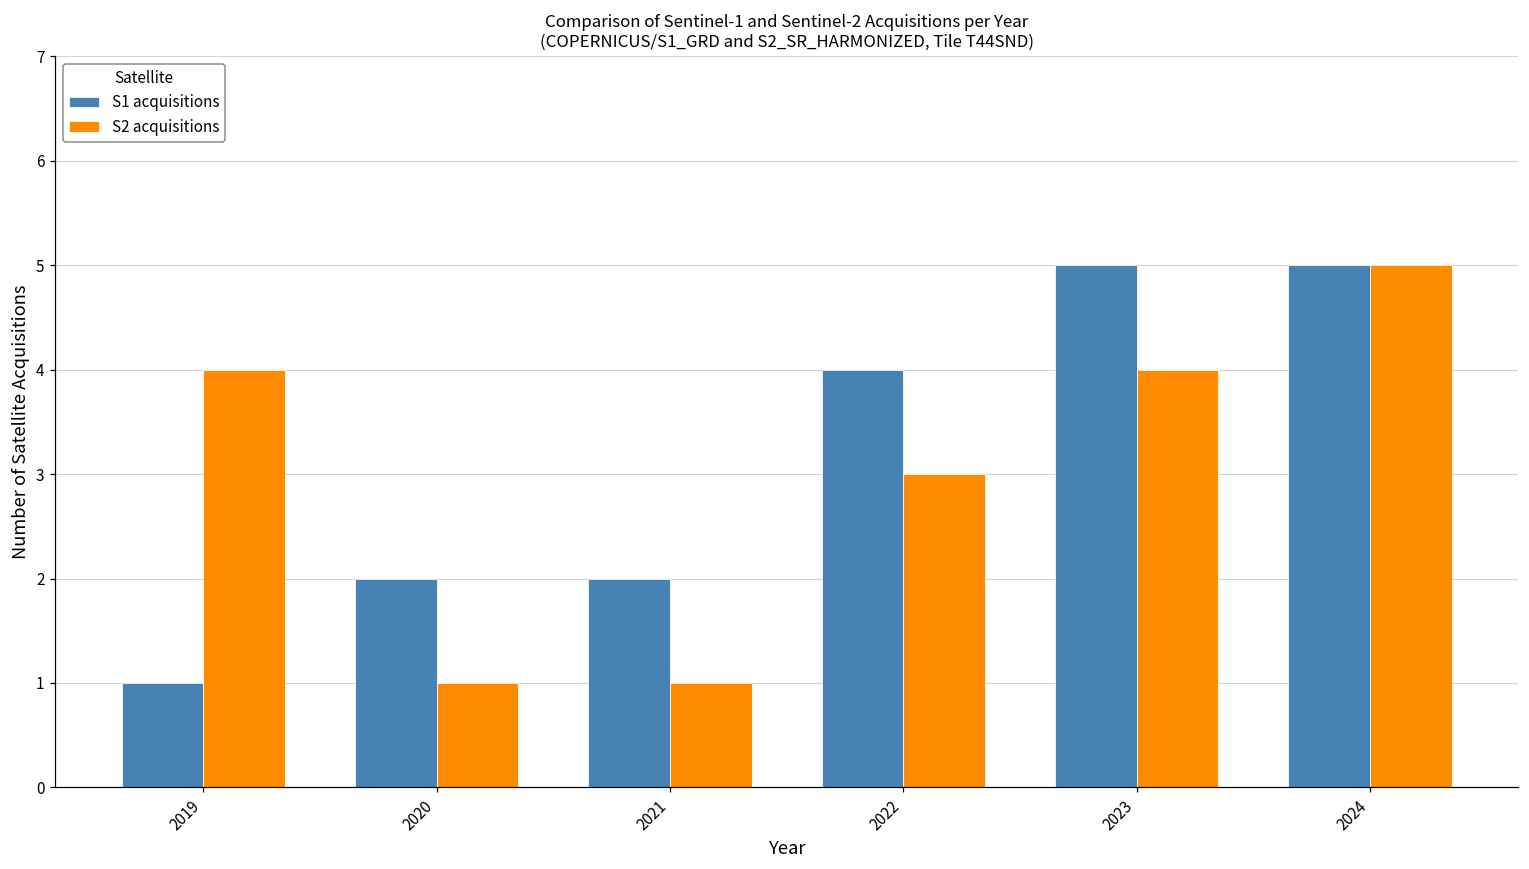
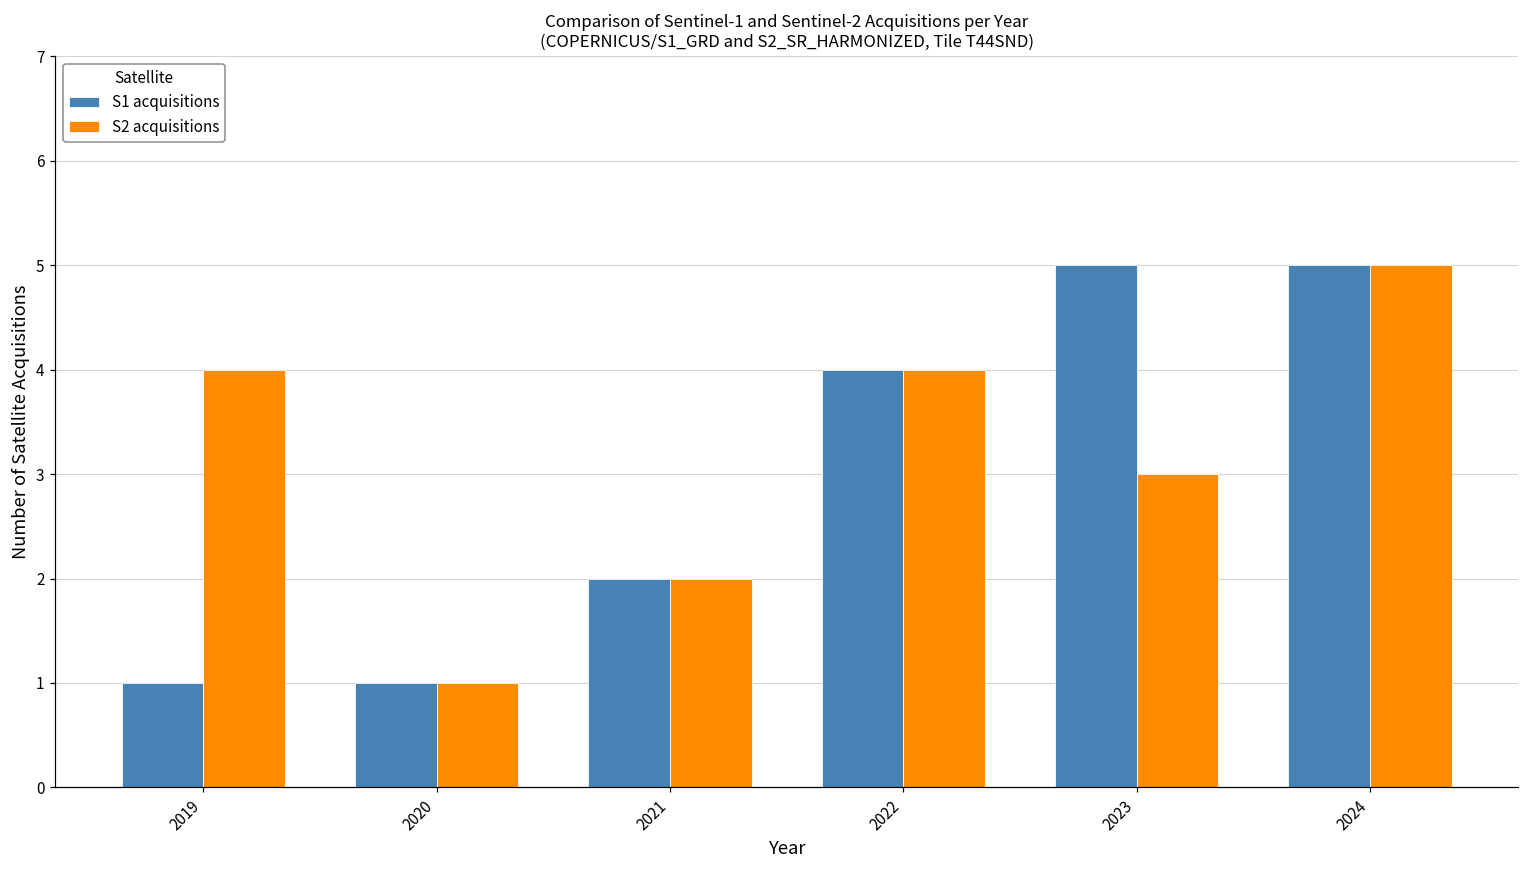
  {
    "S1 acquisitions": {
      "2019": 1,
-     "2020": 2,
+     "2020": 1,
      "2021": 2,
      "2022": 4,
      "2023": 5,
      "2024": 5
    },
    "S2 acquisitions": {
      "2019": 4,
      "2020": 1,
-     "2021": 1,
-     "2022": 3,
-     "2023": 4,
+     "2021": 2,
+     "2022": 4,
+     "2023": 3,
      "2024": 5
    }
  }
